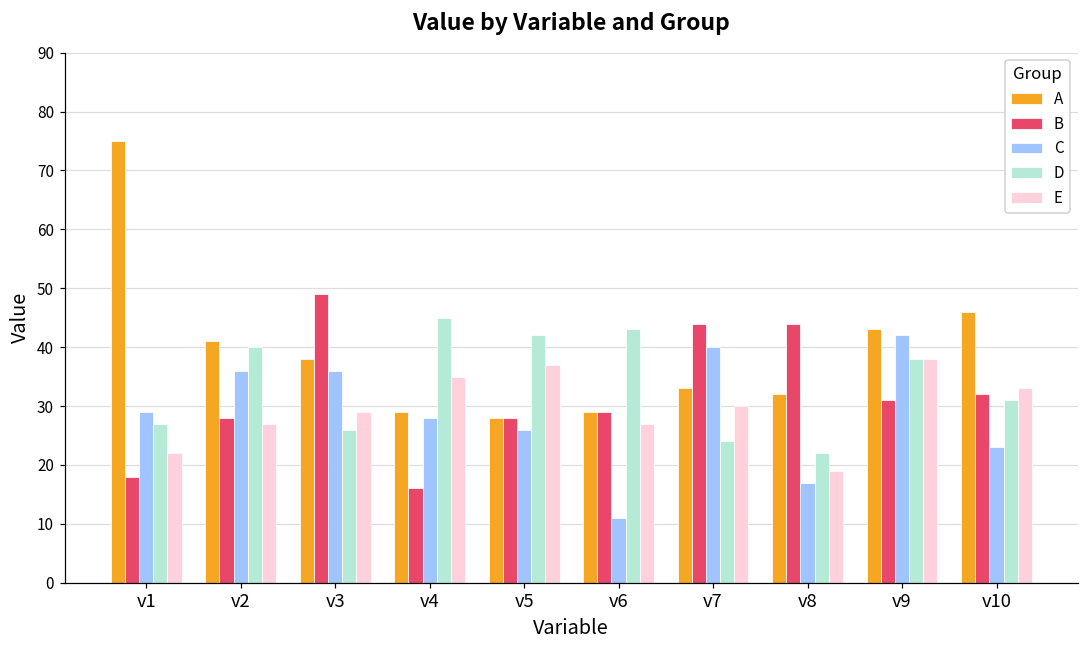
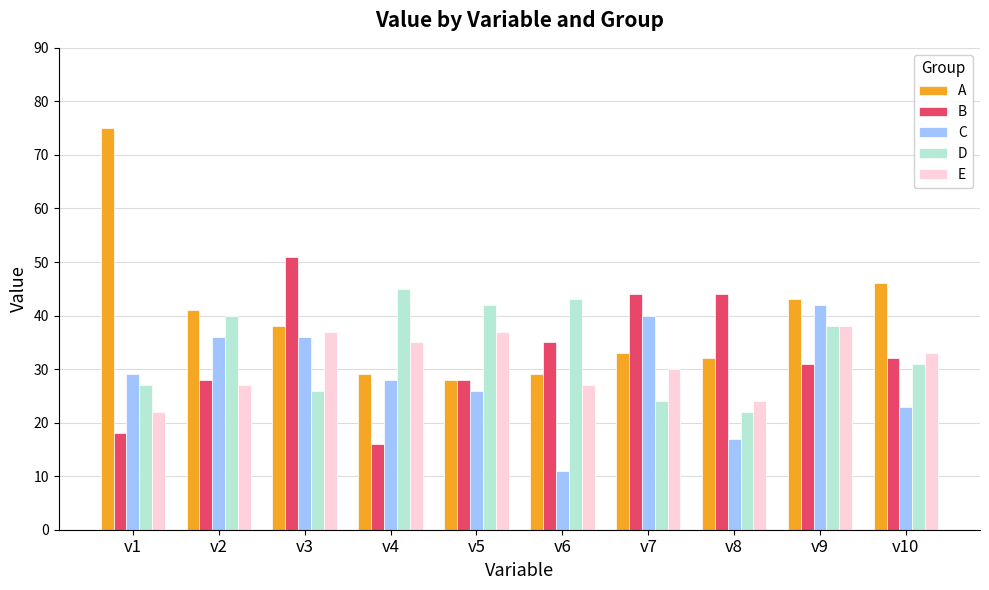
  {
    "A": {
      "v1": 75,
      "v2": 41,
      "v3": 38,
      "v4": 29,
      "v5": 28,
      "v6": 29,
      "v7": 33,
      "v8": 32,
      "v9": 43,
      "v10": 46
    },
    "B": {
      "v1": 18,
      "v2": 28,
-     "v3": 49,
+     "v3": 51,
      "v4": 16,
      "v5": 28,
-     "v6": 29,
+     "v6": 35,
      "v7": 44,
      "v8": 44,
      "v9": 31,
      "v10": 32
    },
    "E": {
      "v1": 22,
      "v2": 27,
-     "v3": 29,
+     "v3": 37,
      "v4": 35,
      "v5": 37,
      "v6": 27,
      "v7": 30,
-     "v8": 19,
+     "v8": 24,
      "v9": 38,
      "v10": 33
    }
  }
